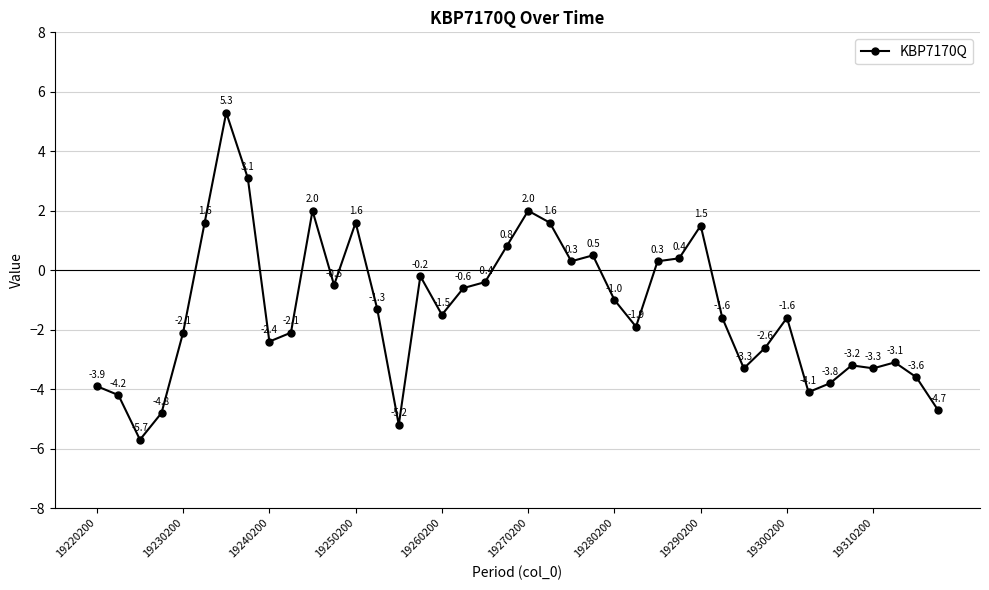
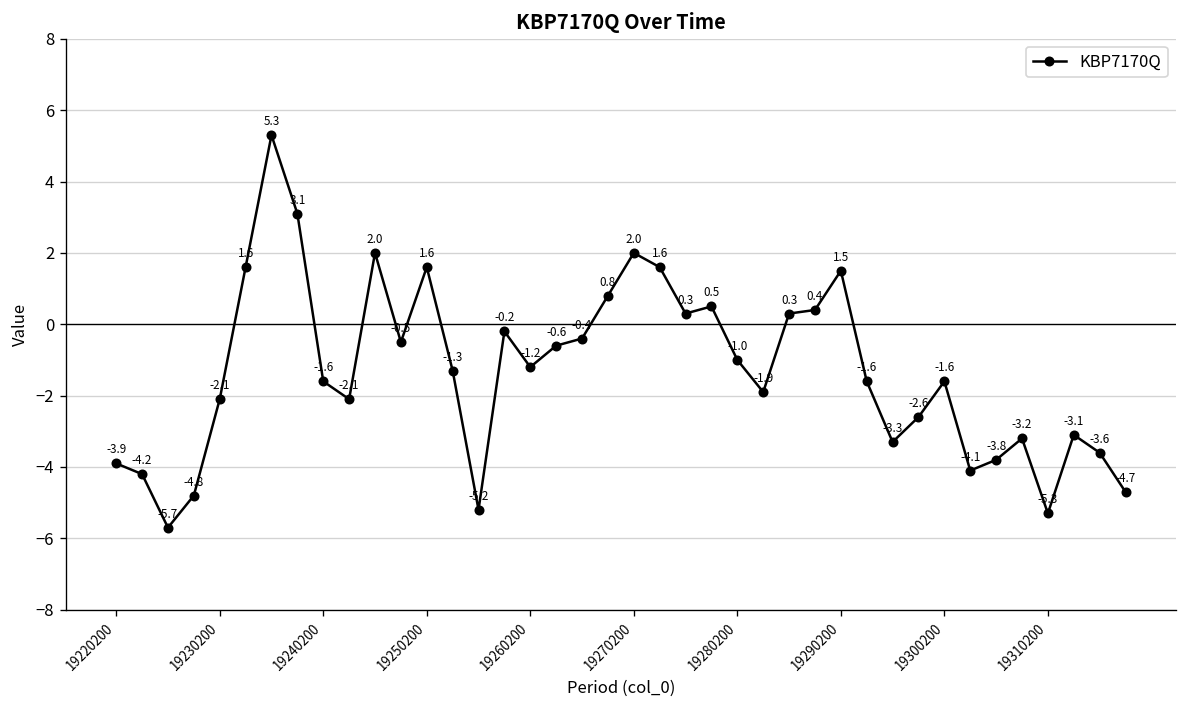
  {
    "19220200": -3.9,
    "19230200": -2.1,
-   "19240200": -2.4,
+   "19240200": -1.6,
    "19250200": 1.6,
-   "19260200": -1.5,
+   "19260200": -1.2,
    "19270200": 2.0,
    "19280200": -1.0,
    "19290200": 1.5,
    "19300200": -1.6,
-   "19310200": -3.3
+   "19310200": -5.3
  }
